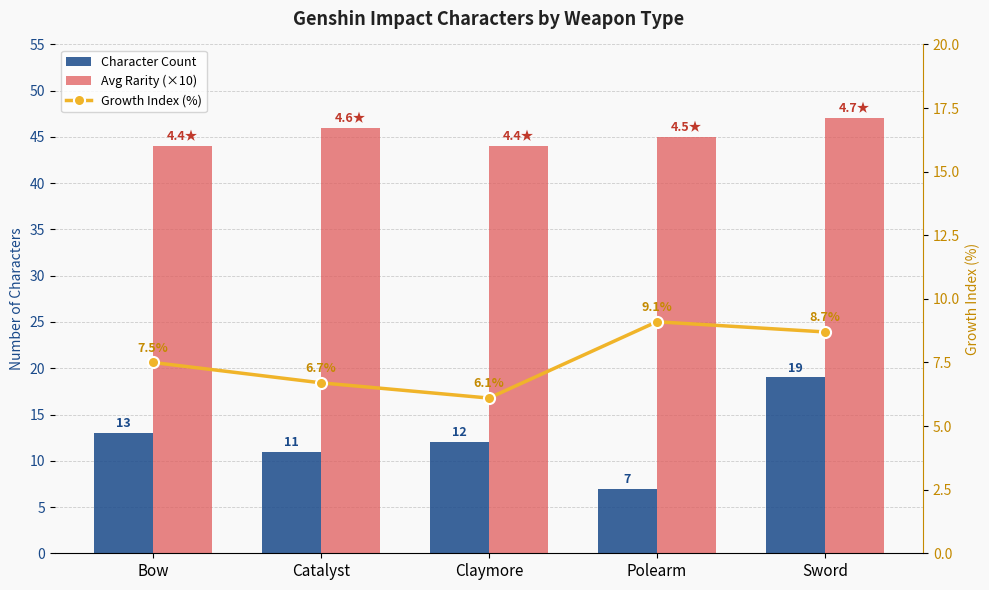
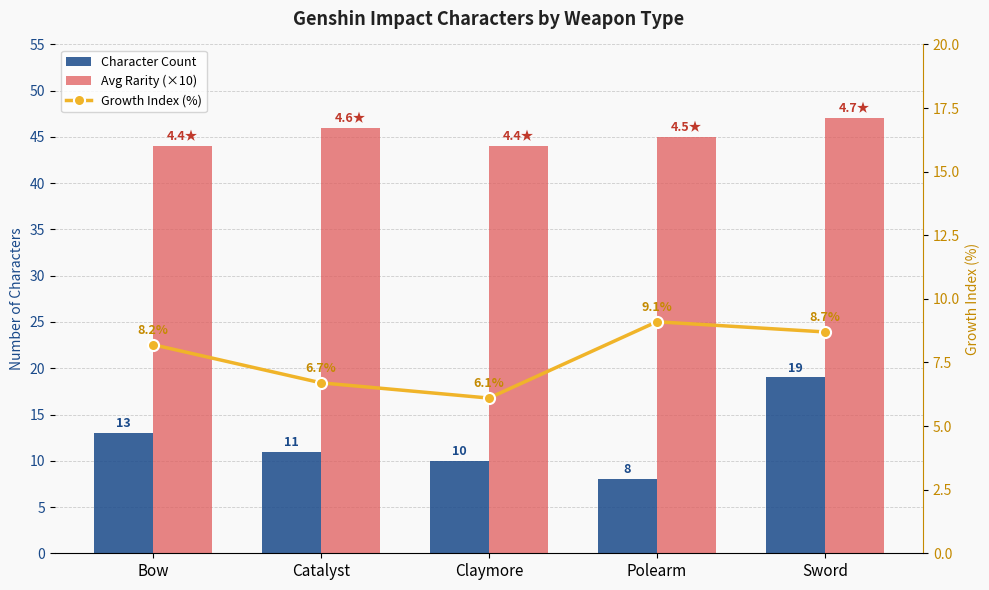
  {
    "Character Count": {
      "Bow": "13",
      "Catalyst": "11",
-     "Claymore": "12",
-     "Polearm": "7",
+     "Claymore": "10",
+     "Polearm": "8",
      "Sword": "19"
    },
    "Growth Index (%)": {
-     "Bow": "7.5%",
+     "Bow": "8.2%",
      "Catalyst": "6.7%",
      "Claymore": "6.1%",
      "Polearm": "9.1%",
      "Sword": "8.7%"
    }
  }
